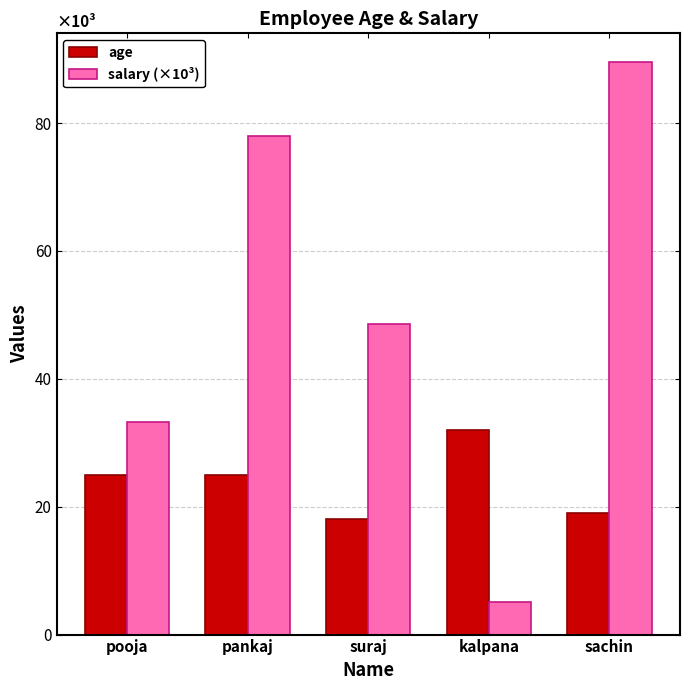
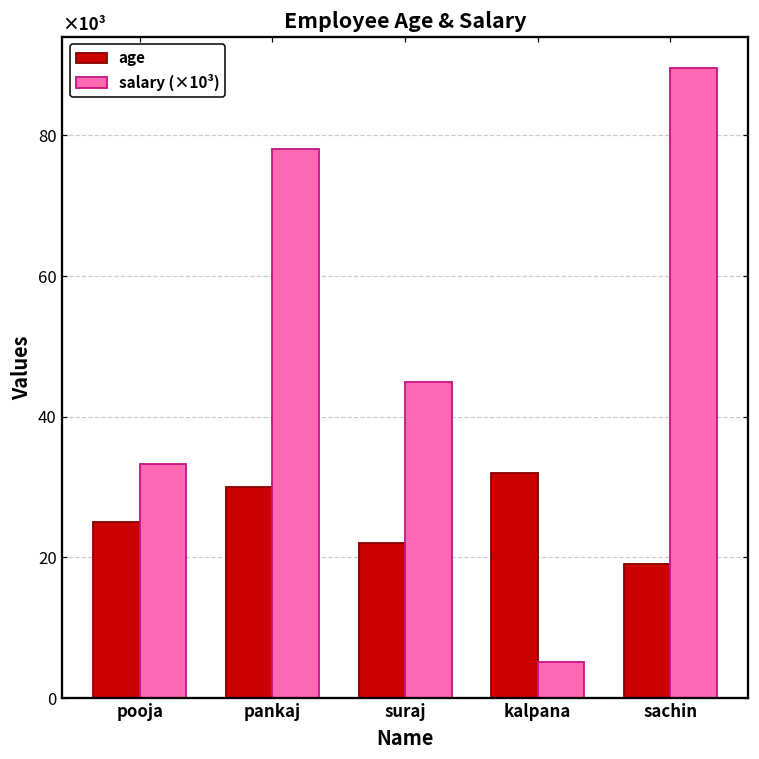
  {
    "age": {
      "pooja": 25,
-     "pankaj": 25,
-     "suraj": 18,
+     "pankaj": 30,
+     "suraj": 22,
      "kalpana": 32,
      "sachin": 19
    },
    "salary (×10³)": {
      "pooja": 33,
      "pankaj": 78,
-     "suraj": 49,
+     "suraj": 45,
      "kalpana": 5,
      "sachin": 90
    }
  }
